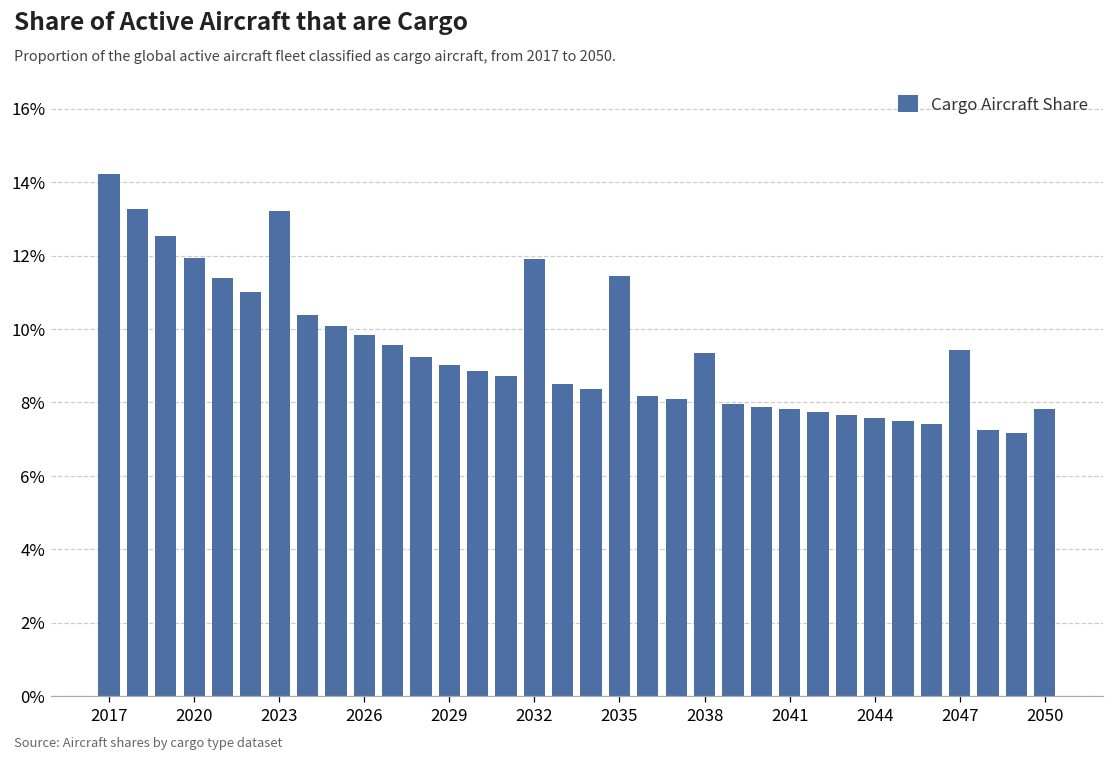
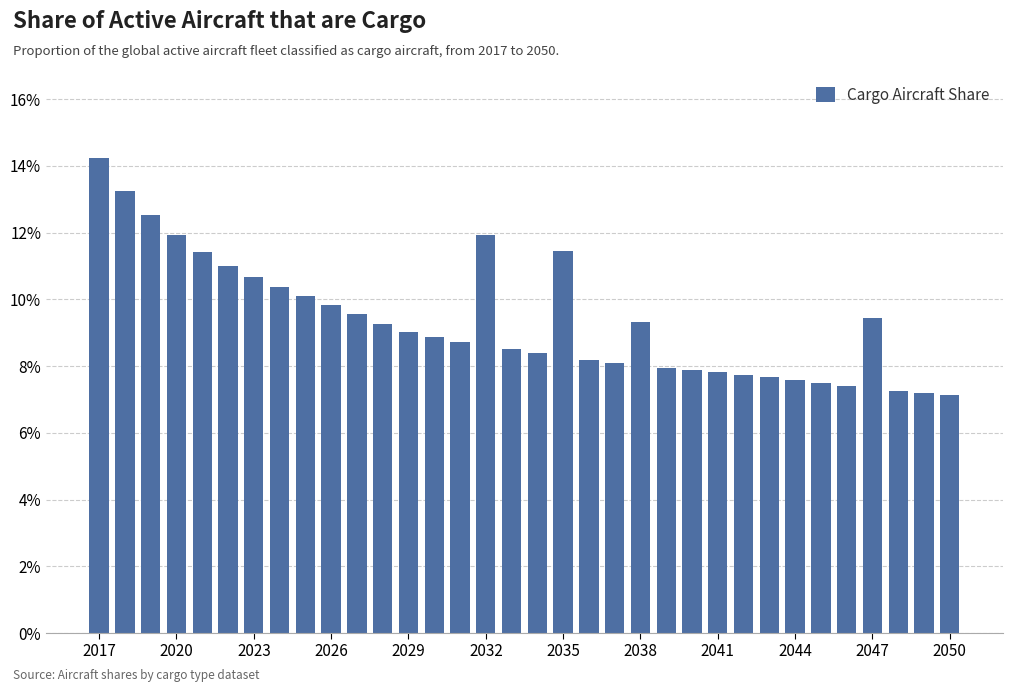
  {
    "2017": "14.2%",
    "2020": "11.9%",
-   "2023": "13.2%",
+   "2023": "10.7%",
    "2026": "9.8%",
    "2029": "9.0%",
    "2032": "11.9%",
    "2035": "11.4%",
    "2038": "9.3%",
    "2041": "7.8%",
    "2044": "7.6%",
    "2047": "9.4%",
-   "2050": "7.8%"
+   "2050": "7.1%"
  }
